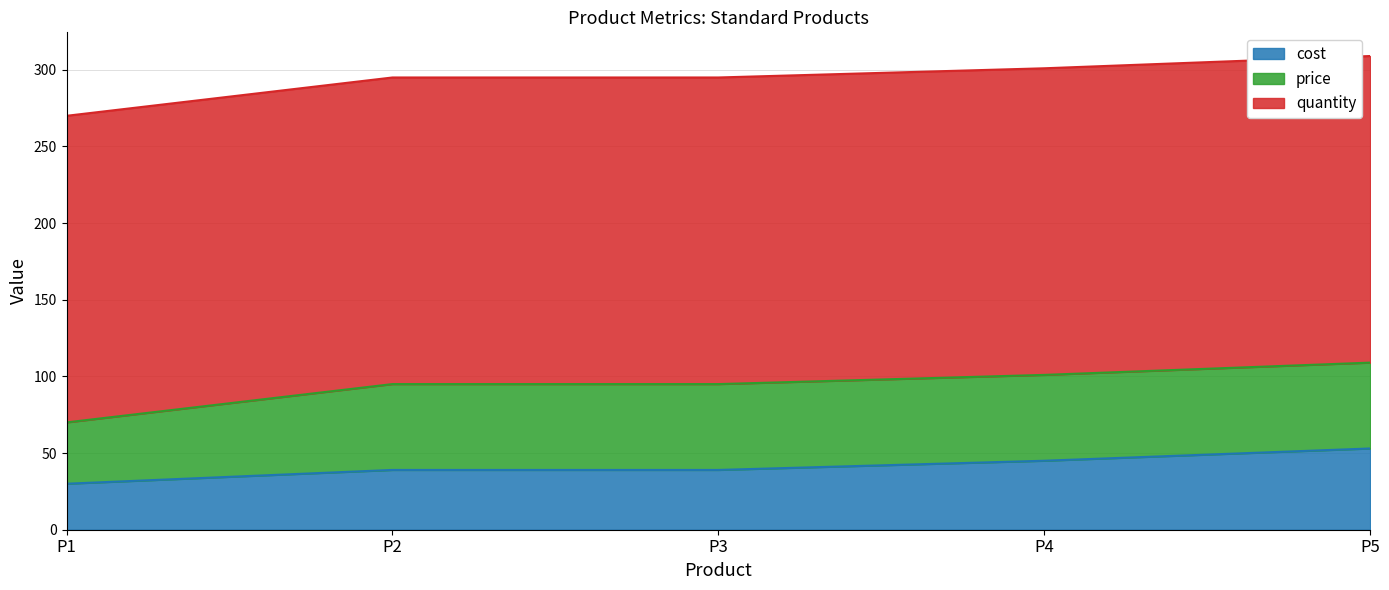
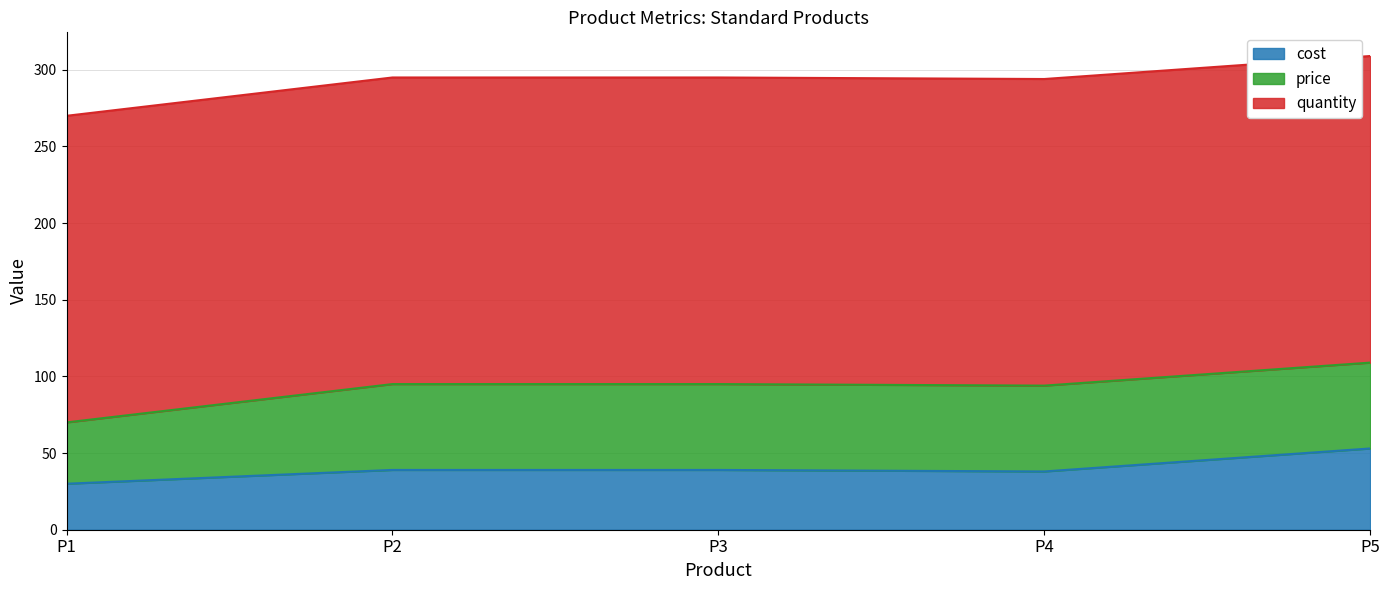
  {
    "cost": {
      "P1": 30,
      "P2": 39,
      "P3": 39,
-     "P4": 45,
+     "P4": 38,
      "P5": 53
    },
    "price": {
      "P1": 40,
      "P2": 56,
      "P3": 56,
      "P4": 56,
      "P5": 56
    },
    "quantity": {
      "P1": 200,
      "P2": 200,
      "P3": 200,
      "P4": 200,
      "P5": 200
    }
  }
